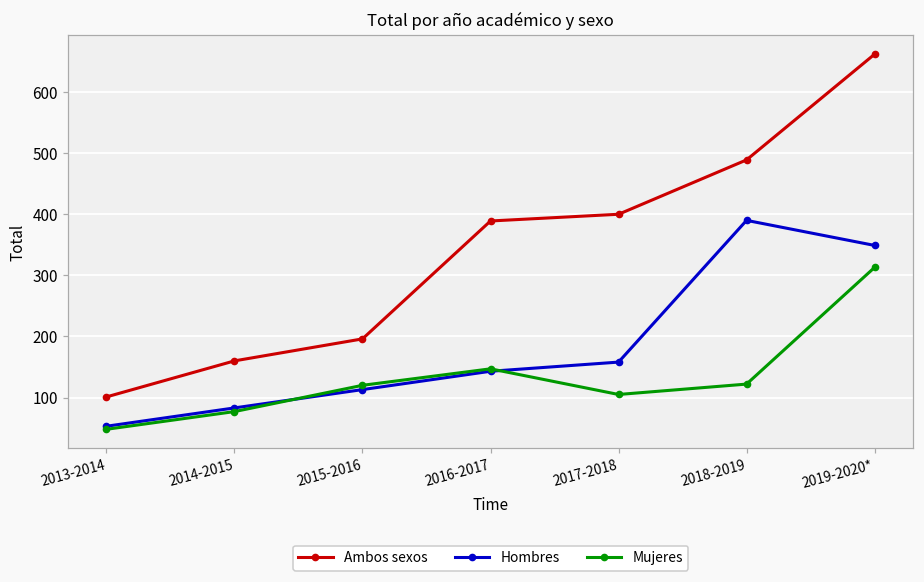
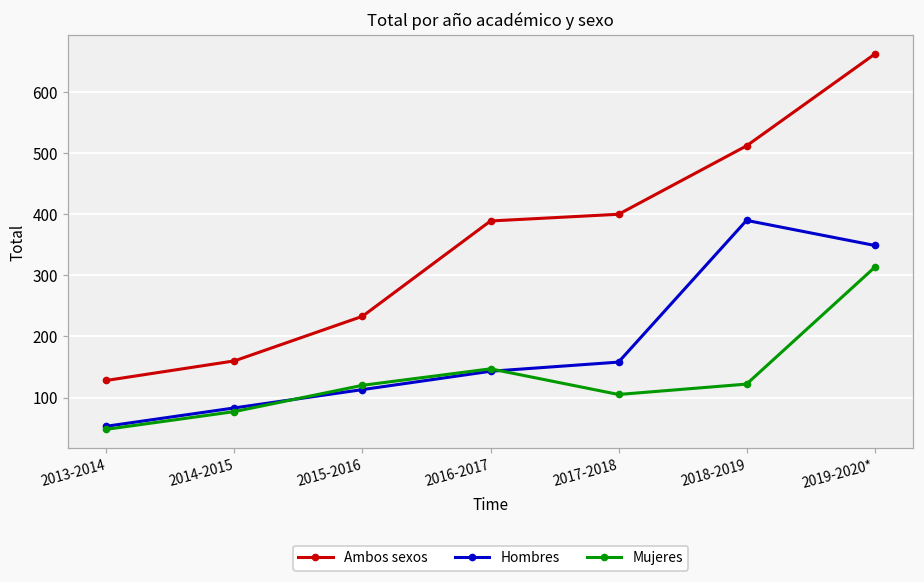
  {
    "Ambos sexos": {
-     "2013-2014": 100,
+     "2013-2014": 130,
      "2014-2015": 160,
-     "2015-2016": 200,
+     "2015-2016": 230,
      "2016-2017": 390,
      "2017-2018": 400,
-     "2018-2019": 490,
+     "2018-2019": 510,
      "2019-2020*": 660
    },
    "Hombres": {
      "2013-2014": 50,
      "2014-2015": 80,
      "2015-2016": 110,
      "2017-2018": 160,
      "2018-2019": 390,
      "2019-2020*": 350
    },
    "Mujeres": {
      "2013-2014": 50,
      "2014-2015": 80,
      "2015-2016": 120,
      "2017-2018": 110,
      "2018-2019": 120,
      "2019-2020*": 310
    }
  }
